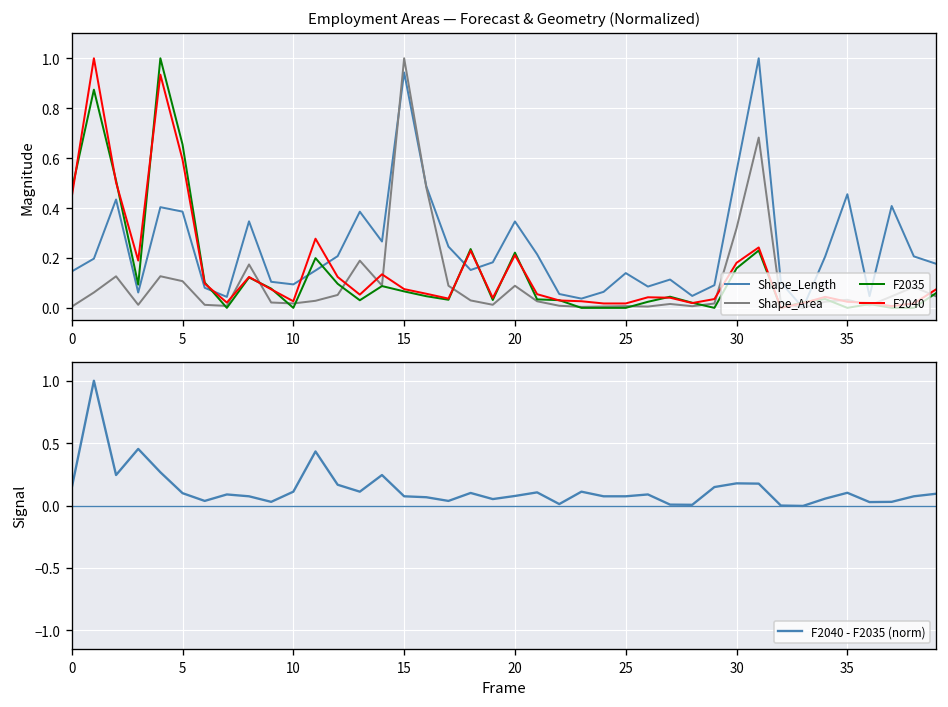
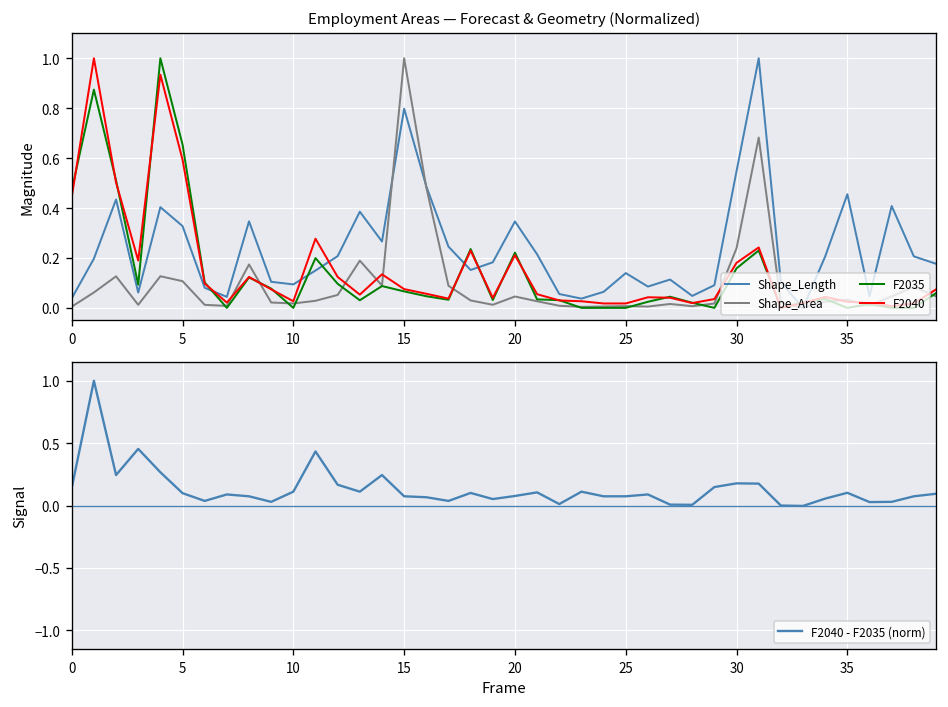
  {
    "Employment Areas — Forecast & Geometry (Normalized)": {
      "Shape_Length": {
-       "0": 0.15,
-       "5": 0.39,
+       "0": 0.04,
+       "5": 0.33,
        "10": 0.09,
-       "15": 0.94,
+       "15": 0.80,
        "20": 0.35,
        "25": 0.14,
        "30": 0.55,
        "35": 0.46
      },
      "Shape_Area": {
        "0": 0.00,
        "5": 0.11,
        "15": 1.00,
-       "20": 0.09,
-       "30": 0.32
+       "20": 0.05,
+       "30": 0.24
      },
      "F2035": {
        "0": 0.47,
        "5": 0.65,
        "10": 0.00,
        "30": 0.16
      },
      "F2040": {
        "0": 0.44,
        "5": 0.59,
        "30": 0.18
      }
    }
  }
